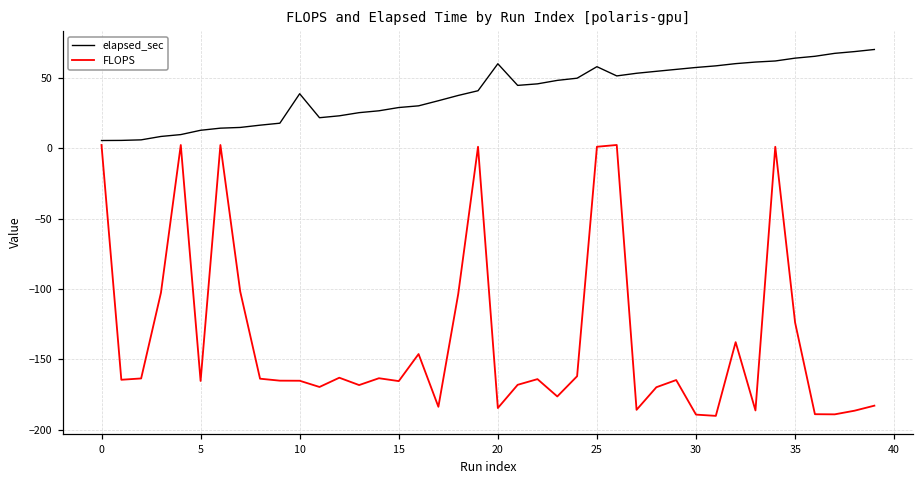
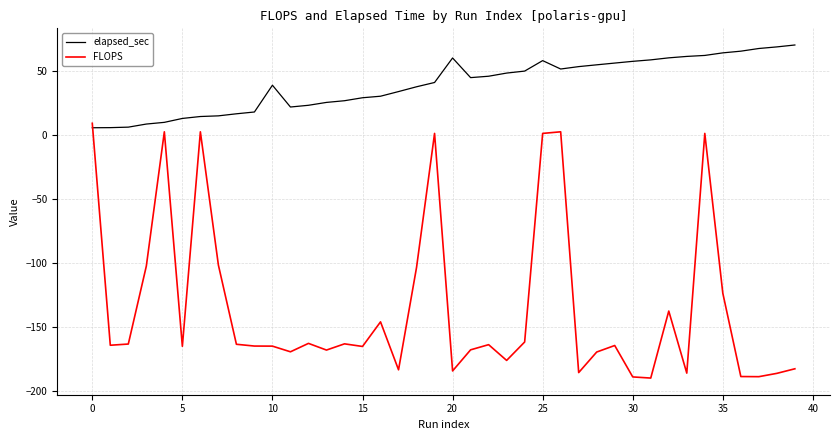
  {
    "elapsed_sec": {
      "0": 5,
      "5": 13,
      "10": 39,
      "15": 29,
      "20": 60,
      "25": 58,
      "30": 57,
      "35": 64
    },
    "FLOPS": {
-     "0": 2,
+     "0": 9,
      "5": -165,
      "10": -165,
      "15": -165,
      "20": -185,
      "25": 1,
      "30": -189,
      "35": -124
    }
  }
